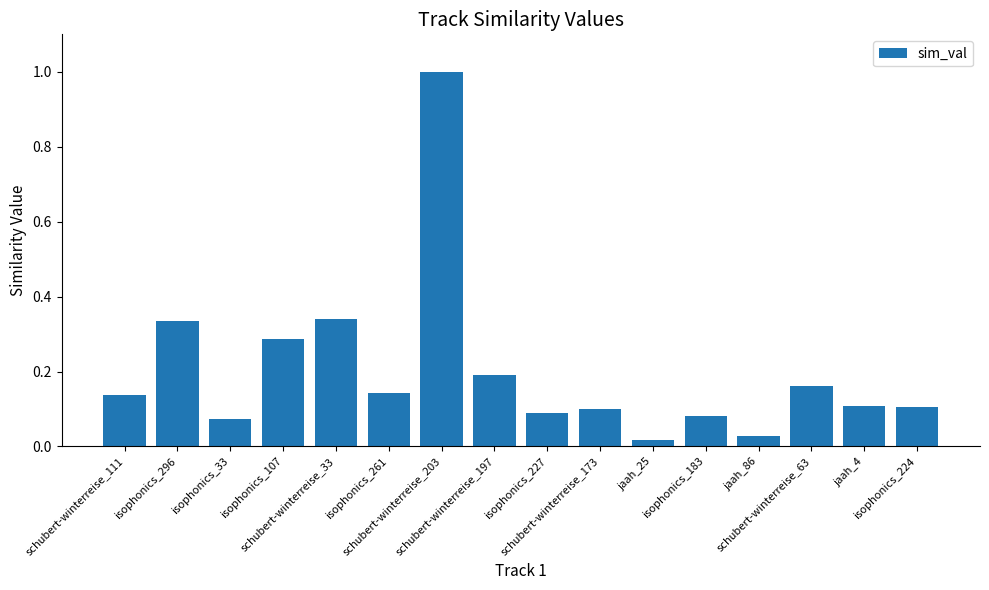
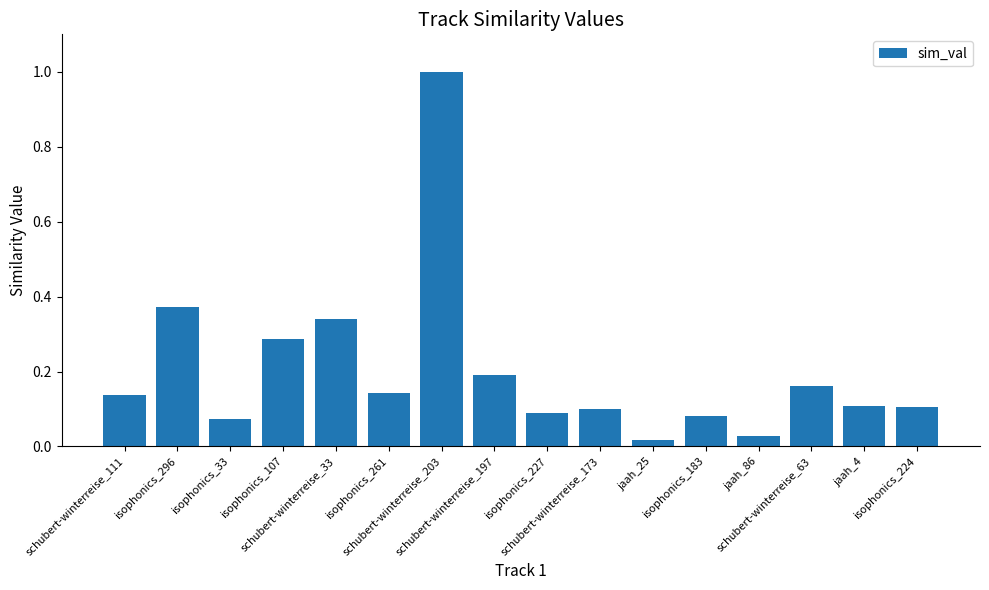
  {
    "schubert-winterreise_111": 0.14,
-   "isophonics_296": 0.33,
+   "isophonics_296": 0.37,
    "isophonics_33": 0.07,
    "isophonics_107": 0.29,
    "schubert-winterreise_33": 0.34,
    "isophonics_261": 0.14,
    "schubert-winterreise_203": 1.00,
    "schubert-winterreise_197": 0.19,
    "isophonics_227": 0.09,
    "schubert-winterreise_173": 0.10,
    "jaah_25": 0.02,
    "isophonics_183": 0.08,
    "jaah_86": 0.03,
    "schubert-winterreise_63": 0.16,
    "jaah_4": 0.11,
    "isophonics_224": 0.10
  }
